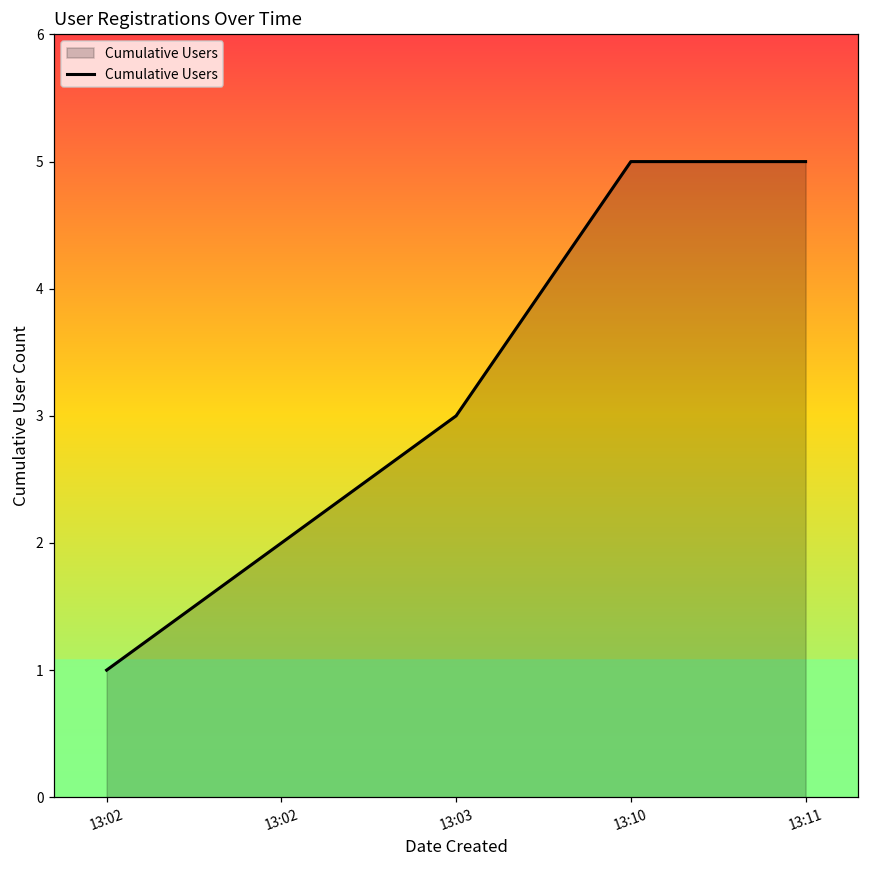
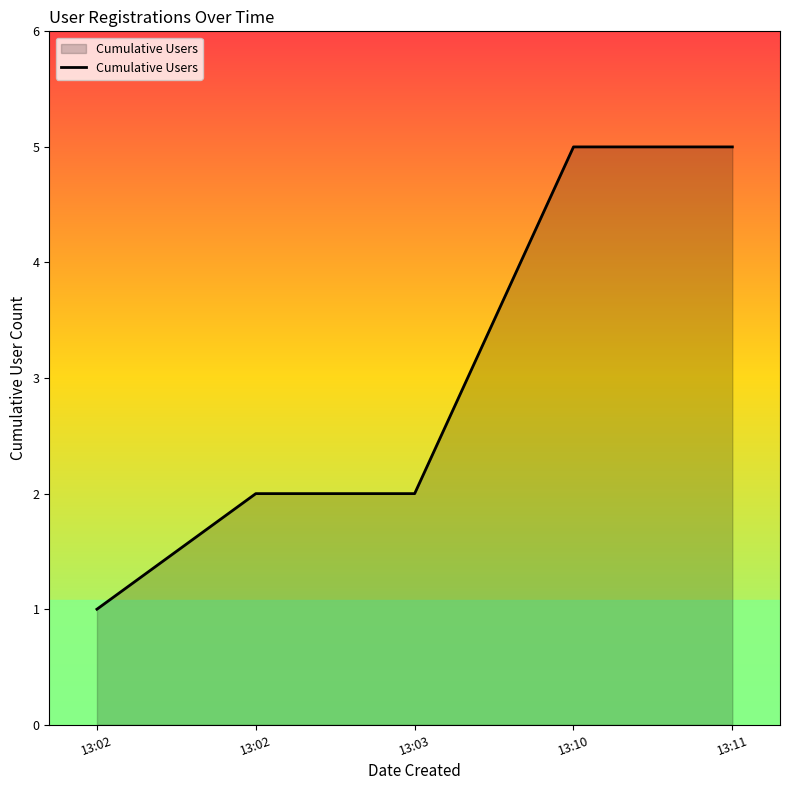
  {
-   "13:03": 3,
+   "13:03": 2,
    "13:10": 5,
    "13:11": 5
  }
